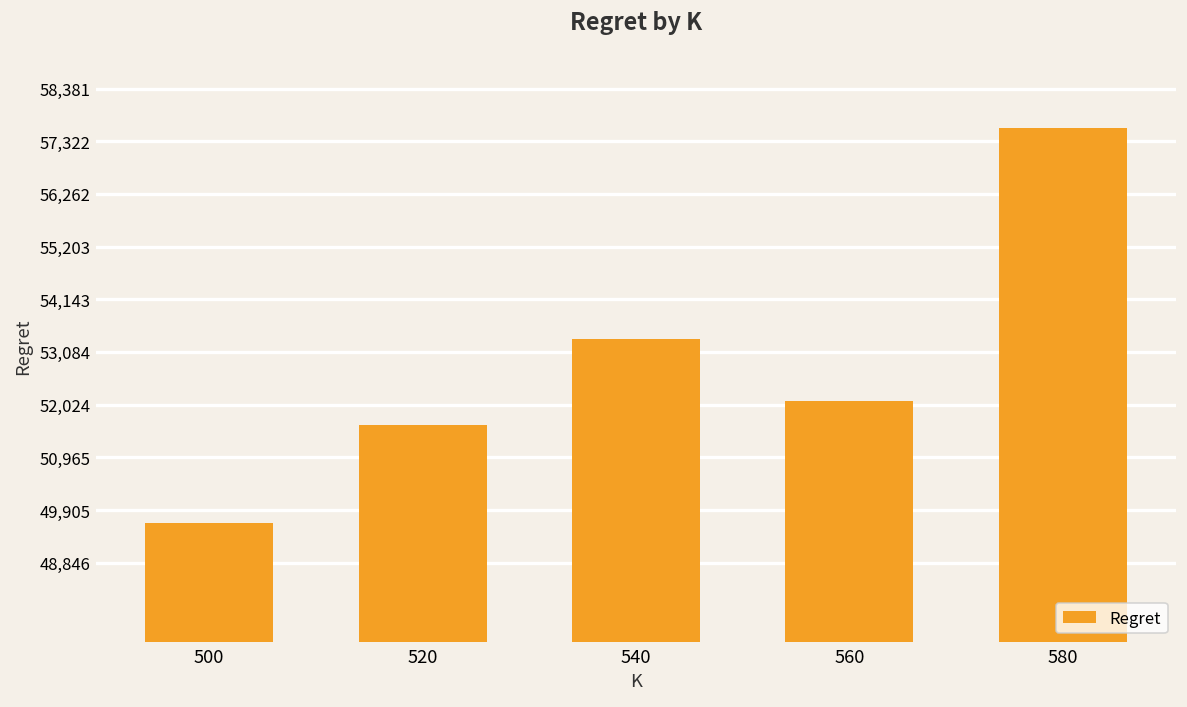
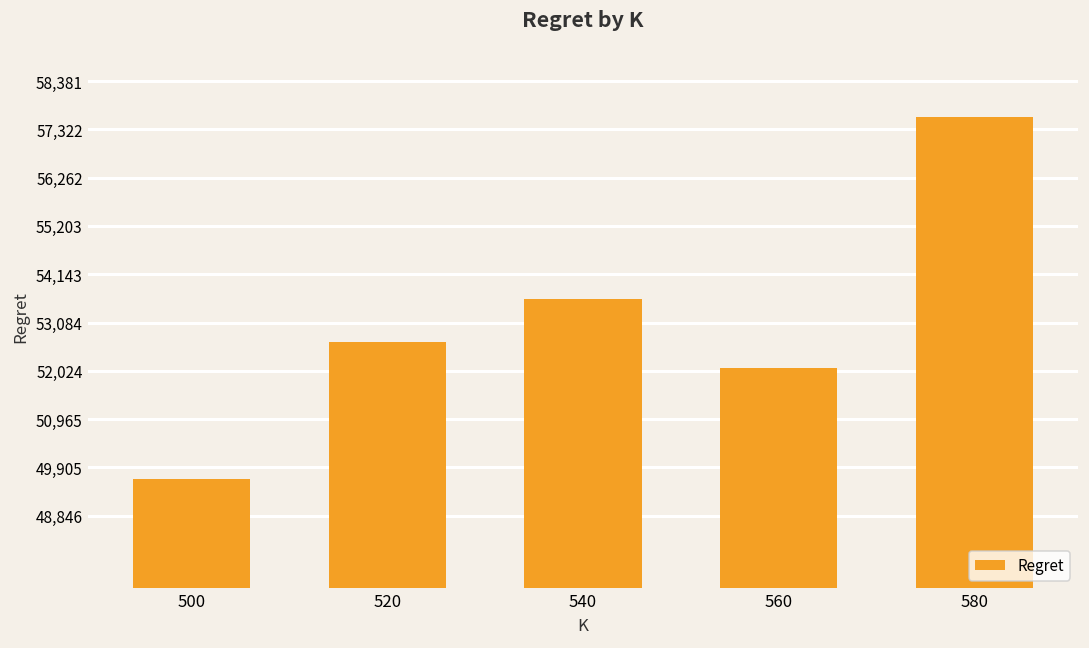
  {
    "500": "49,600",
-   "520": "51,600",
-   "540": "53,400",
+   "520": "52,700",
+   "540": "53,600",
    "560": "52,100",
    "580": "57,600"
  }
